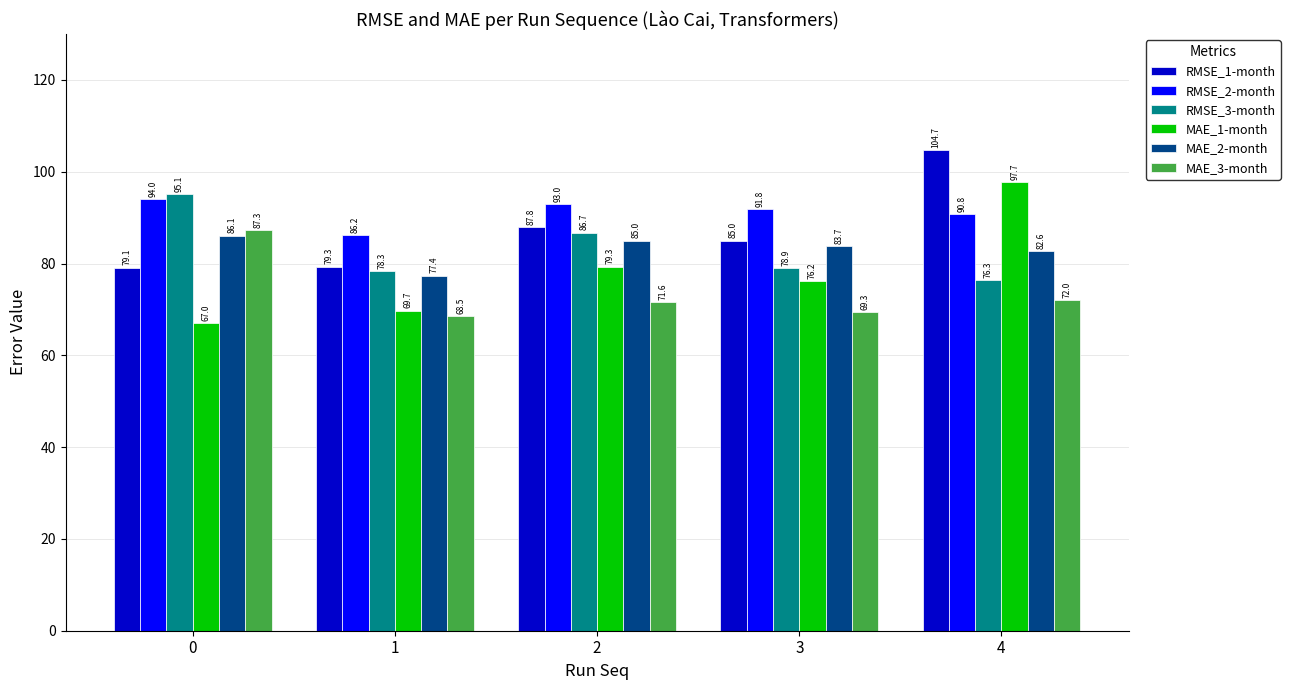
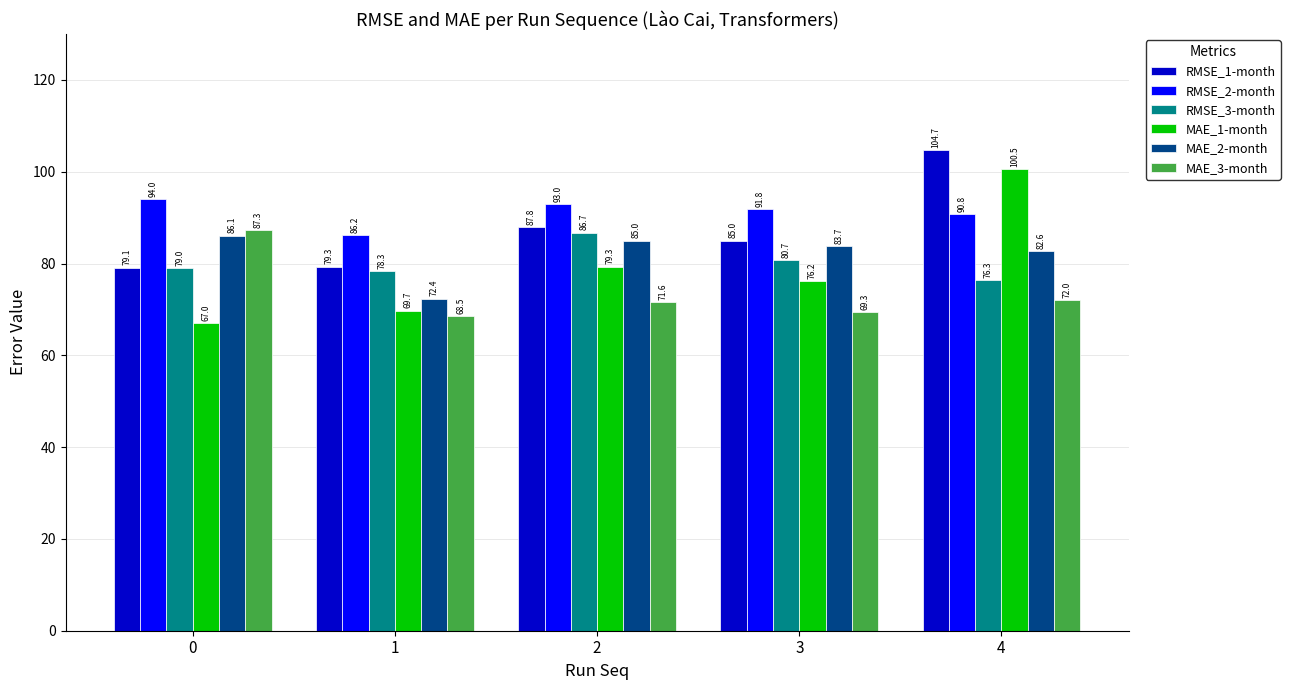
  {
    "RMSE_3-month": {
-     "0": 95.1,
+     "0": 79.0,
      "1": 78.3,
      "2": 86.7,
-     "3": 78.9,
+     "3": 80.7,
      "4": 76.3
    },
    "MAE_1-month": {
      "0": 67.0,
      "1": 69.7,
      "2": 79.3,
      "3": 76.2,
-     "4": 97.7
+     "4": 100.5
    },
    "MAE_2-month": {
      "0": 86.1,
-     "1": 77.4,
+     "1": 72.4,
      "2": 85.0,
      "3": 83.7,
      "4": 82.6
    },
    "MAE_3-month": {
      "0": 87.3,
      "1": 68.5,
      "2": 71.6,
      "3": 69.3,
      "4": 72.0
    }
  }
